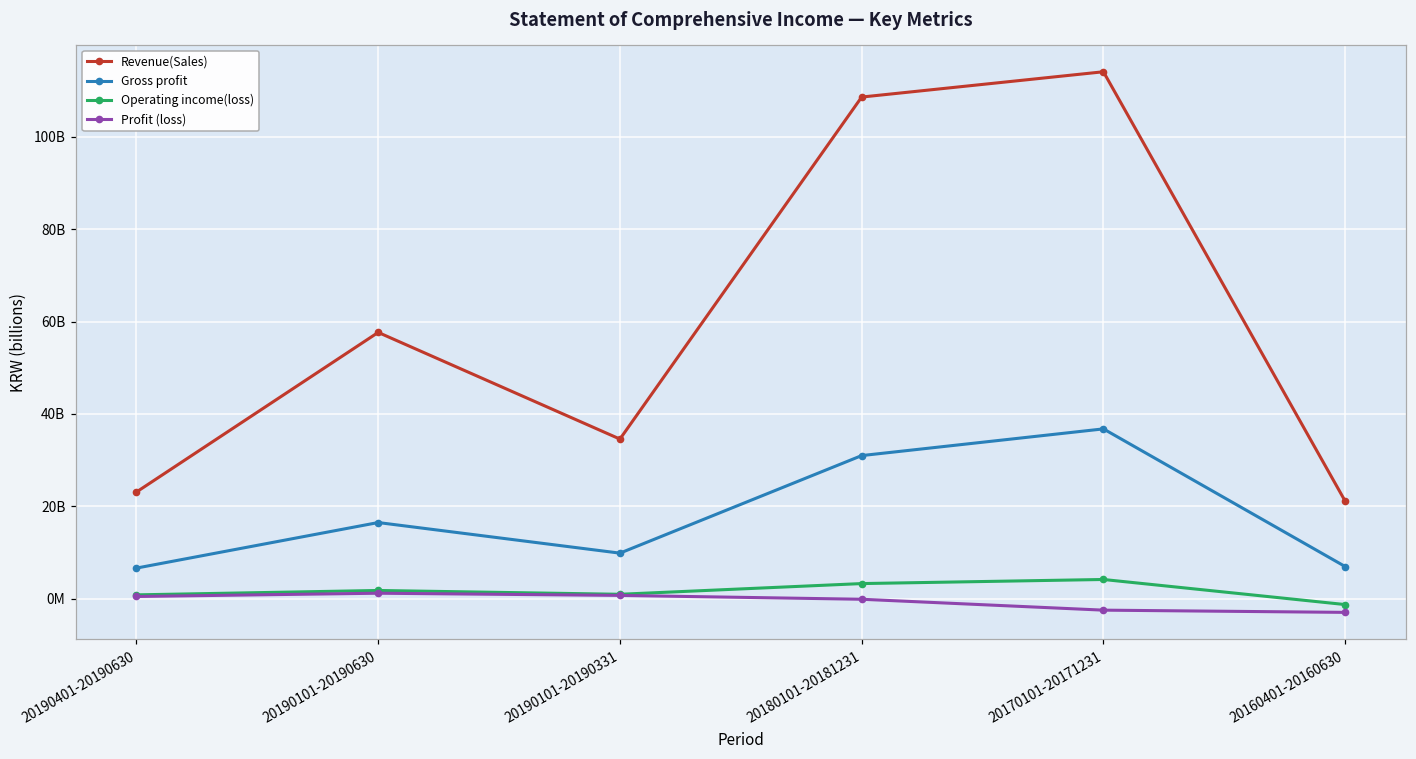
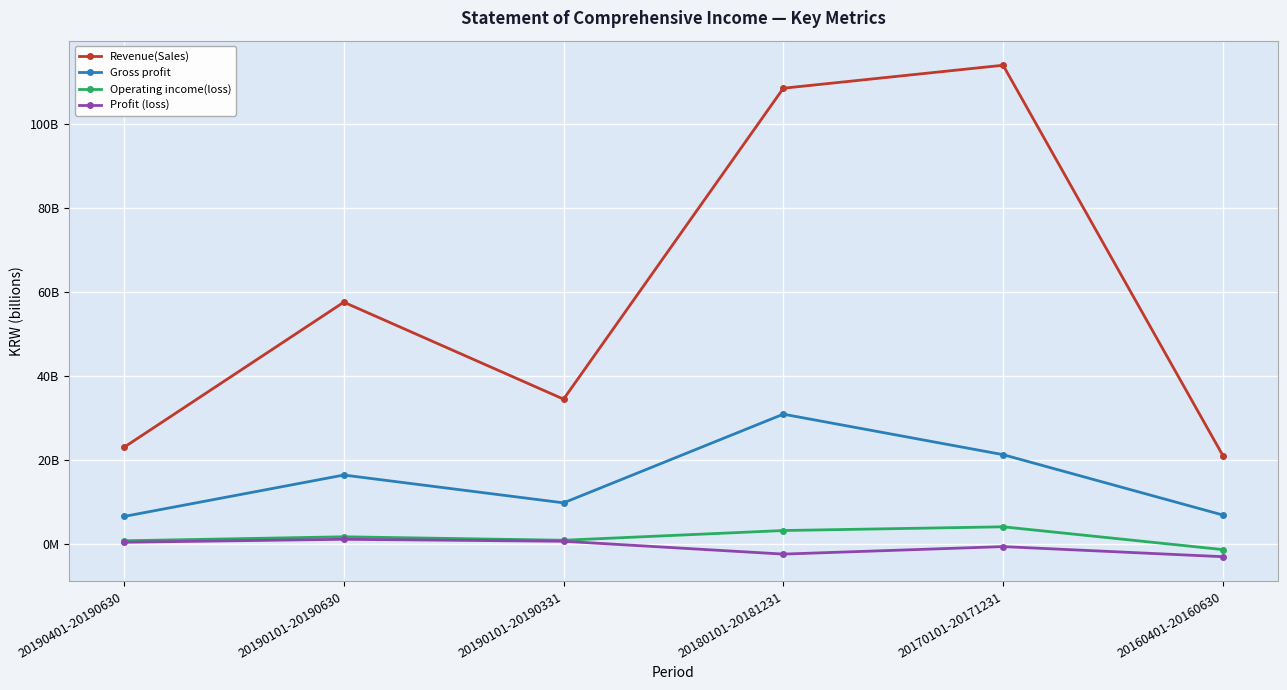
  {
    "Revenue(Sales)": {
      "20190401-20190630": 23000000000,
      "20190101-20190630": 58000000000,
      "20190101-20190331": 35000000000,
      "20180101-20181231": 109000000000,
      "20170101-20171231": 114000000000,
      "20160401-20160630": 21000000000
    },
    "Gross profit": {
      "20190401-20190630": 7000000000,
      "20190101-20190630": 16000000000,
      "20190101-20190331": 10000000000,
      "20180101-20181231": 31000000000,
-     "20170101-20171231": 37000000000,
+     "20170101-20171231": 21000000000,
      "20160401-20160630": 7000000000
    },
    "Operating income(loss)": {
      "20180101-20181231": 3000000000,
      "20170101-20171231": 4000000000,
      "20160401-20160630": -1000000000
    },
    "Profit (loss)": {
-     "20180101-20181231": 0,
-     "20170101-20171231": -2000000000,
+     "20180101-20181231": -2000000000,
+     "20170101-20171231": -1000000000,
      "20160401-20160630": -3000000000
    }
  }
